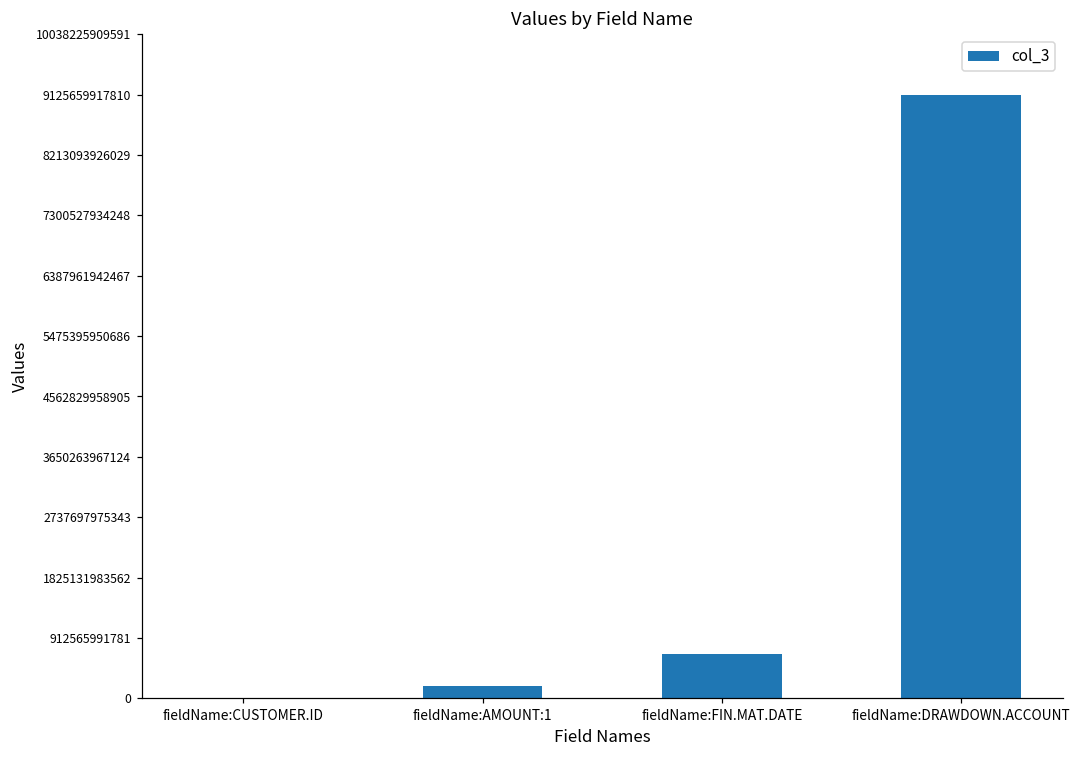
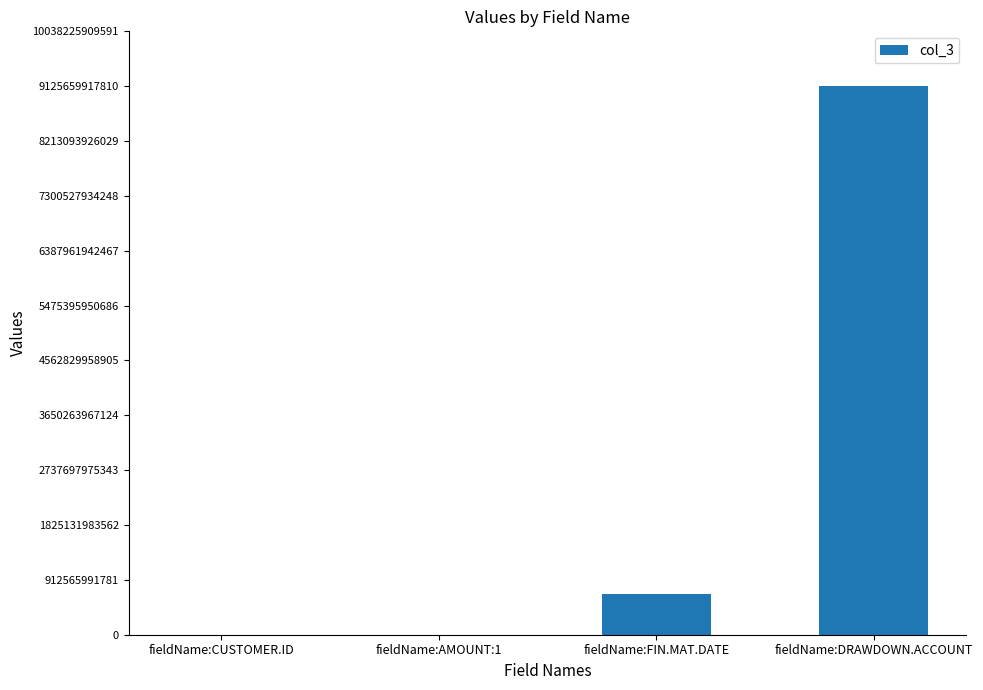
  {
-   "fieldName:AMOUNT:1": 200000000000,
+   "fieldName:AMOUNT:1": 0,
    "fieldName:FIN.MAT.DATE": 700000000000,
    "fieldName:DRAWDOWN.ACCOUNT": 9100000000000
  }
